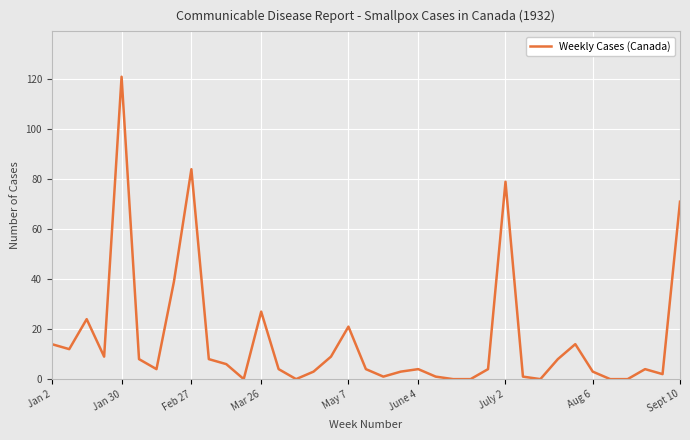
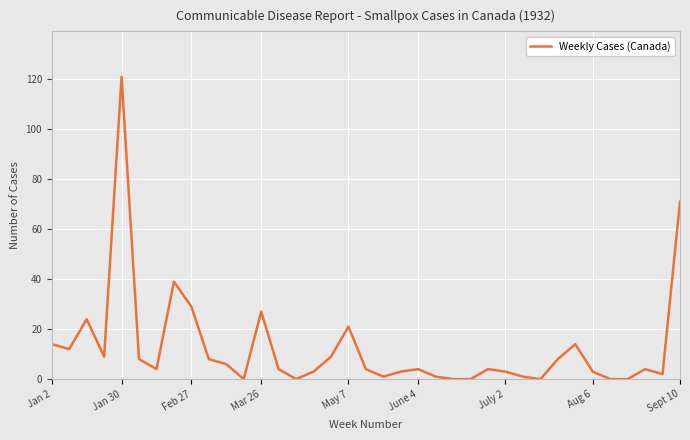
  {
    "Jan 2": 14,
    "Jan 30": 121,
-   "Feb 27": 84,
+   "Feb 27": 29,
    "Mar 26": 27,
    "May 7": 21,
    "June 4": 4,
-   "July 2": 79,
+   "July 2": 3,
    "Aug 6": 3,
    "Sept 10": 71
  }
